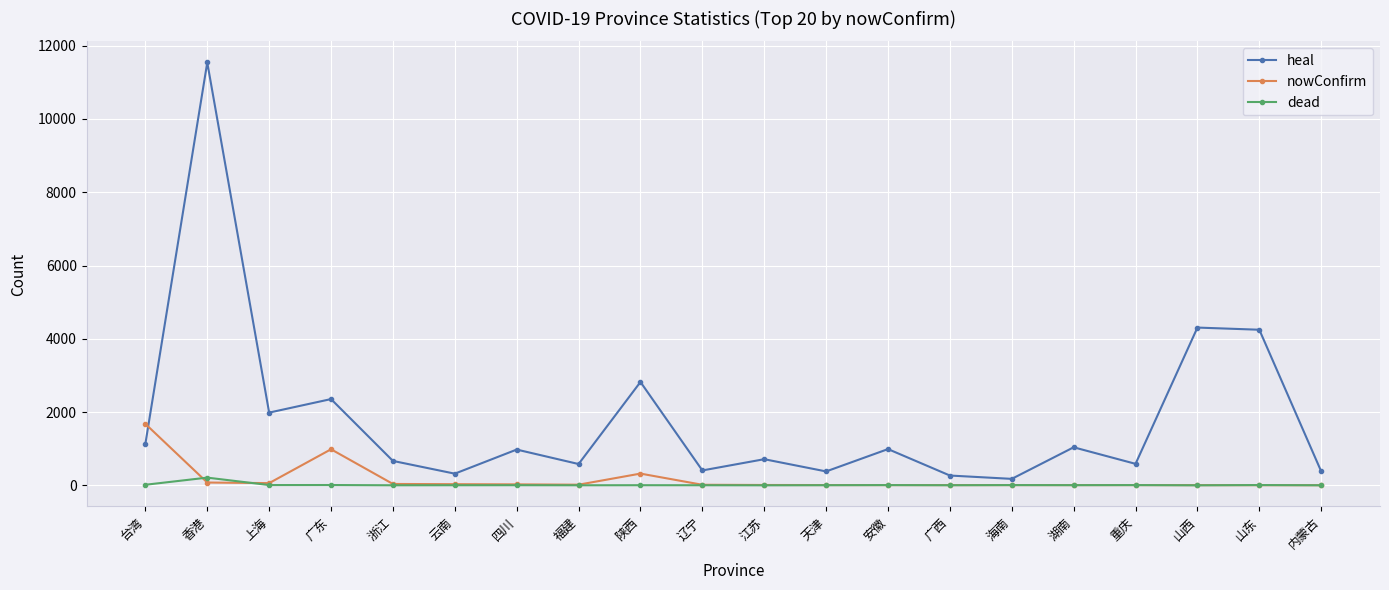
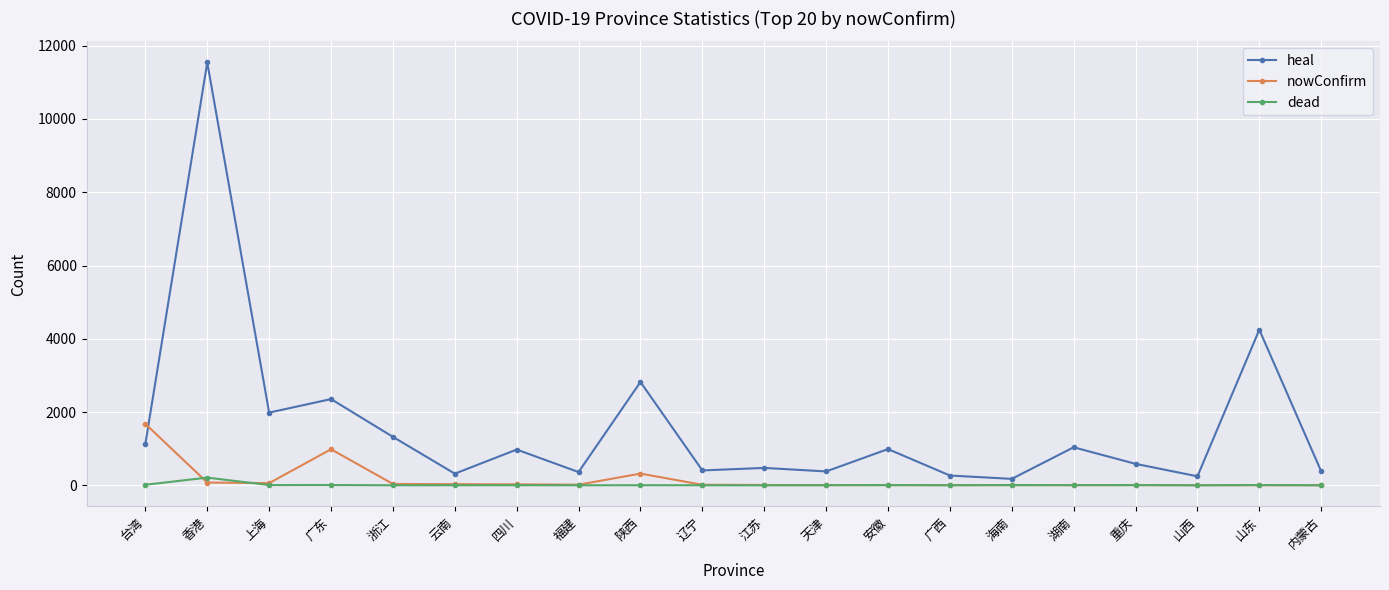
  {
    "heal": {
      "台湾": 1100,
      "香港": 11500,
      "上海": 2000,
      "广东": 2400,
-     "浙江": 700,
+     "浙江": 1300,
      "云南": 300,
      "四川": 1000,
-     "福建": 600,
+     "福建": 400,
      "陕西": 2800,
      "辽宁": 400,
-     "江苏": 700,
+     "江苏": 500,
      "天津": 400,
      "安徽": 1000,
      "广西": 300,
      "海南": 200,
      "湖南": 1000,
      "重庆": 600,
-     "山西": 4300,
+     "山西": 200,
      "山东": 4200,
      "内蒙古": 400
    },
    "nowConfirm": {
      "台湾": 1700,
      "香港": 100,
      "广东": 1000,
      "陕西": 300
    },
    "dead": {
      "台湾": 0,
      "香港": 200,
      "广东": 0,
      "陕西": 0
    }
  }
